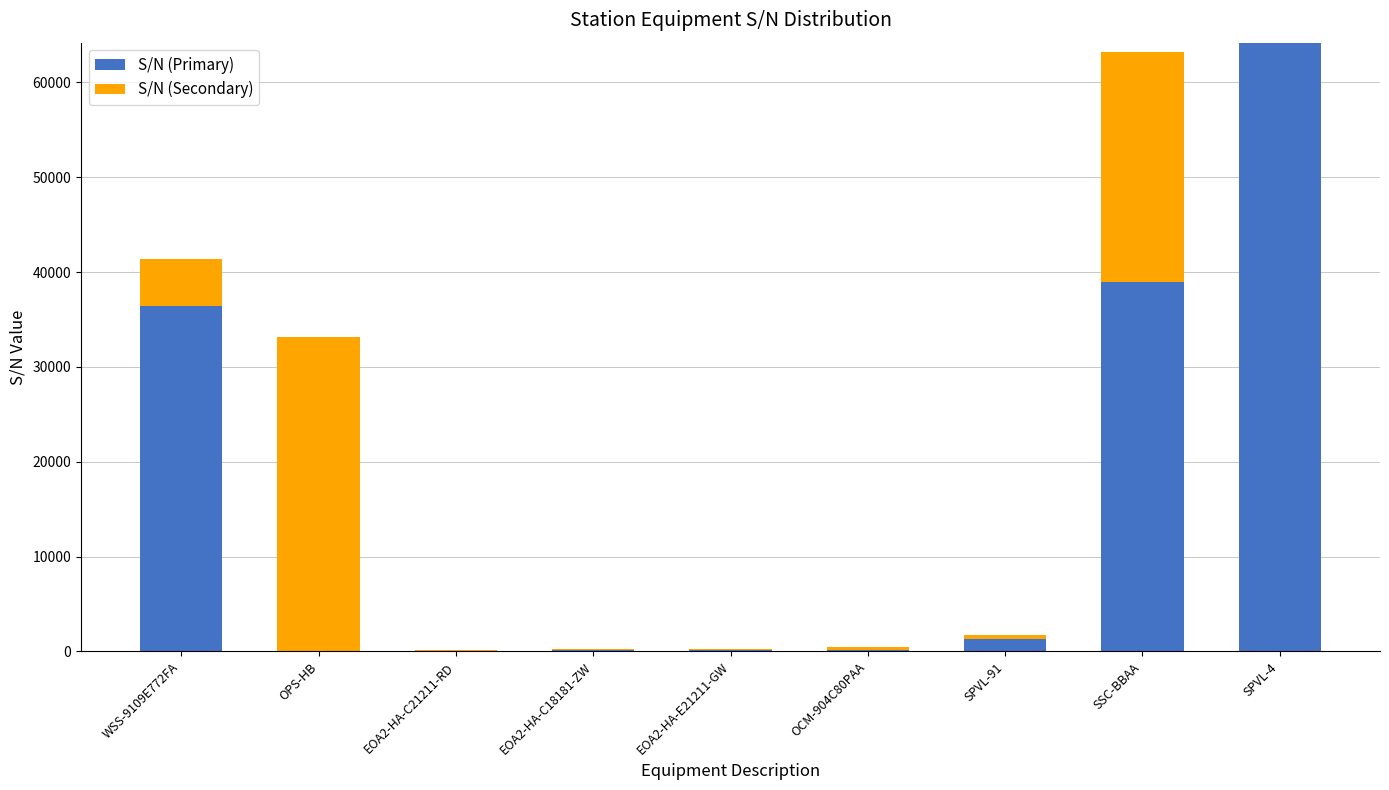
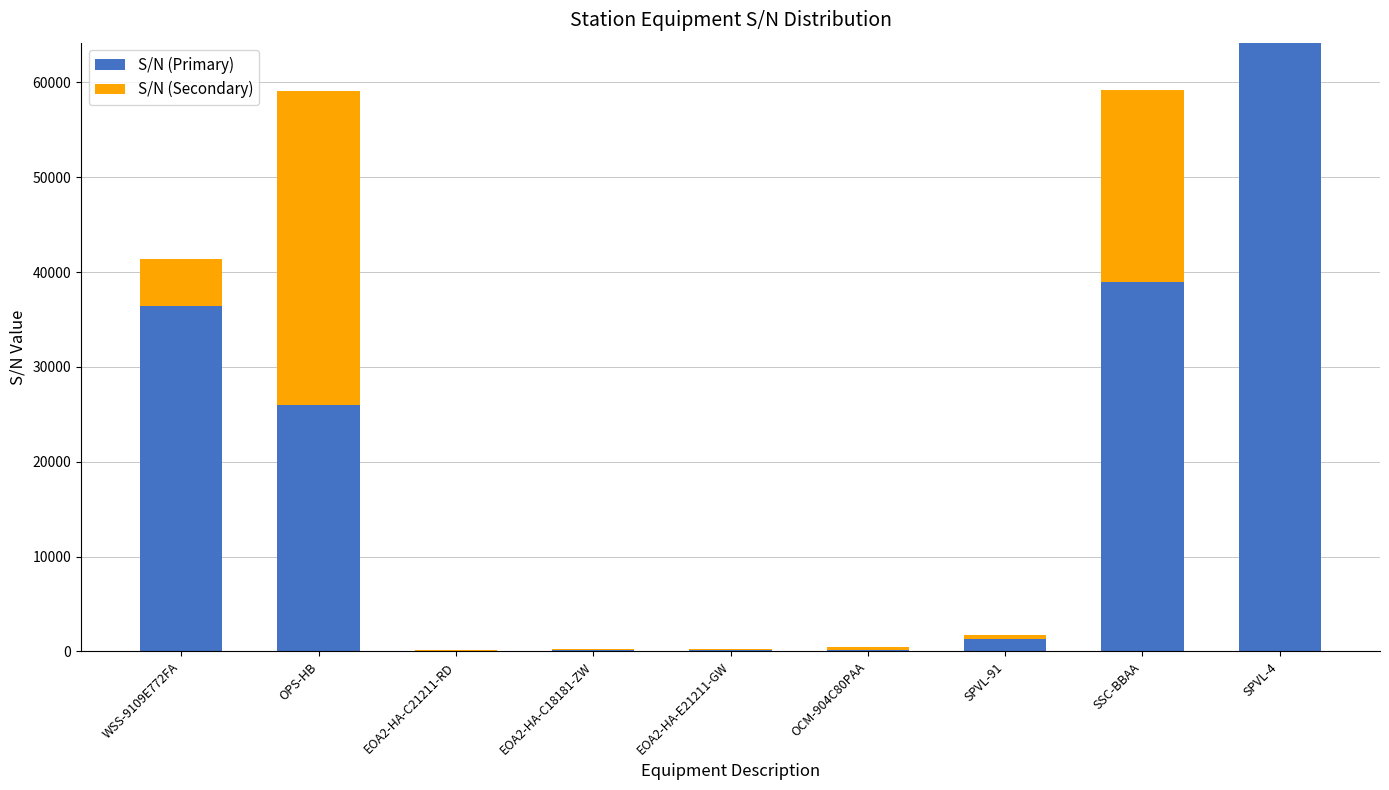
  {
    "S/N (Primary)": {
      "WSS-9109E772FA": 36000,
-     "OPS-HB": 0,
+     "OPS-HB": 26000,
      "SPVL-91": 1000,
      "SSC-BBAA": 39000,
      "SPVL-4": 64000
    },
    "S/N (Secondary)": {
      "WSS-9109E772FA": 5000,
      "OPS-HB": 33000,
      "OCM-904C80PAA": 0,
      "SPVL-91": 0,
-     "SSC-BBAA": 24000,
+     "SSC-BBAA": 20000,
      "SPVL-4": 0
    }
  }
